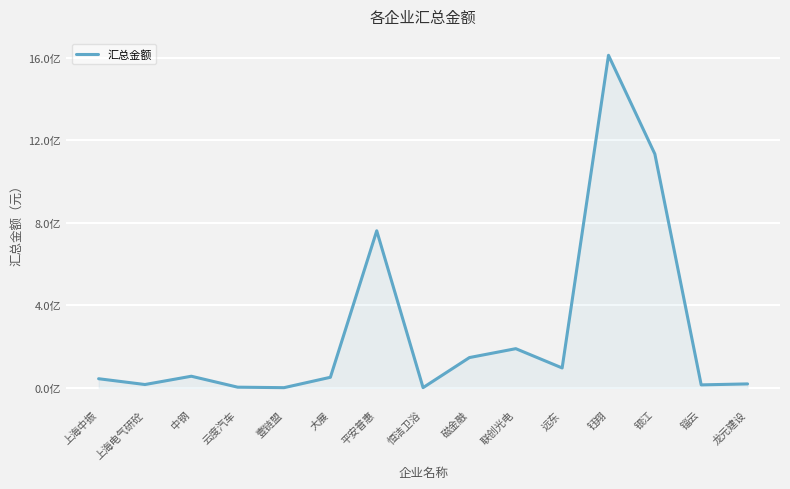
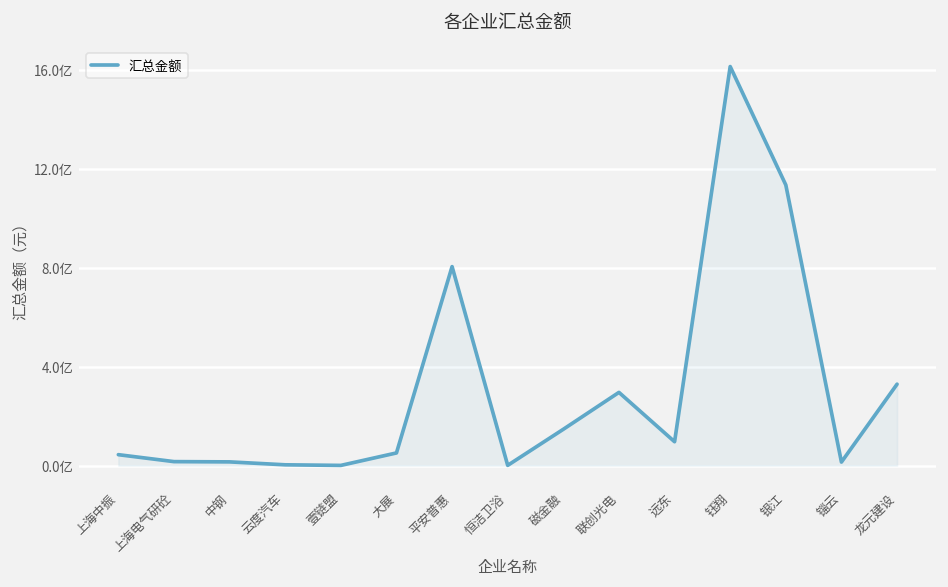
  {
    "上海中振": "0.4亿",
    "上海电气研砼": "0.2亿",
-   "中钢": "0.6亿",
+   "中钢": "0.2亿",
    "云度汽车": "0.0亿",
    "壹链盟": "0.0亿",
    "大展": "0.5亿",
-   "平安普惠": "7.6亿",
+   "平安普惠": "8.0亿",
    "恒洁卫浴": "0.0亿",
    "磁金融": "1.5亿",
-   "联创光电": "1.9亿",
+   "联创光电": "3.0亿",
    "远东": "1.0亿",
    "钰翔": "16.1亿",
    "银江": "11.3亿",
    "锱云": "0.1亿",
-   "龙元建设": "0.2亿"
+   "龙元建设": "3.3亿"
  }
